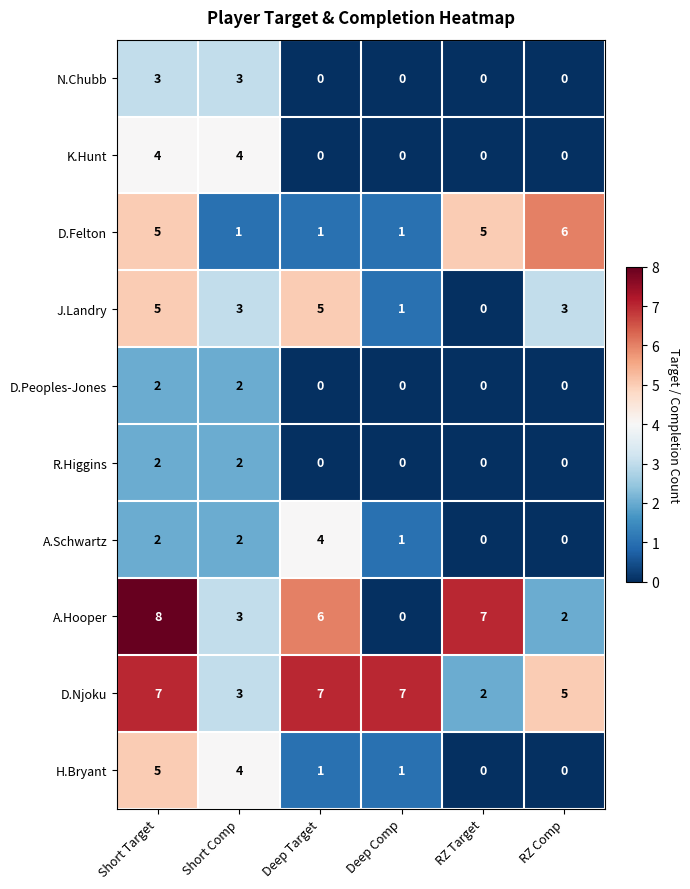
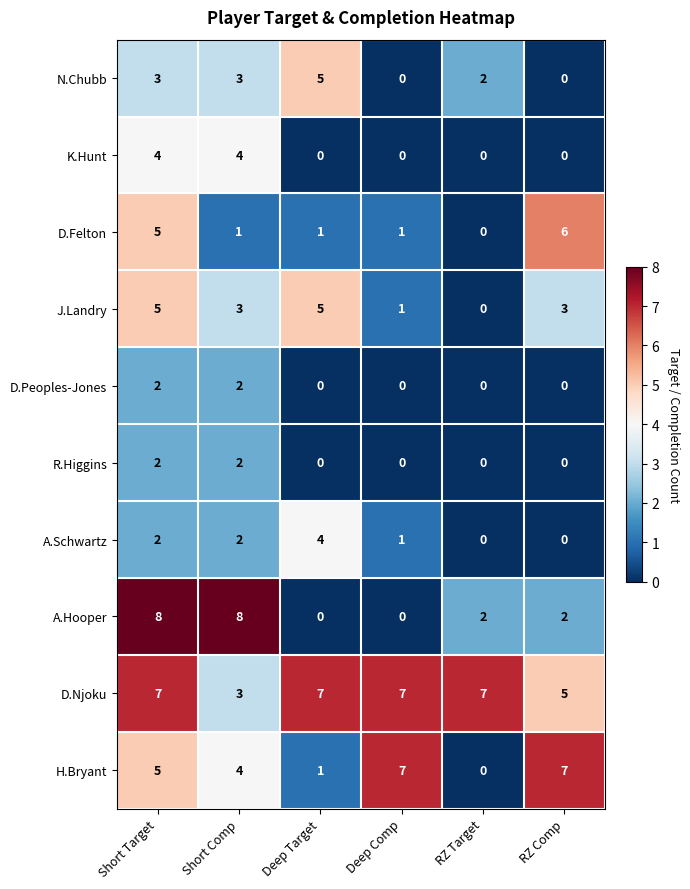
  {
    "N.Chubb": {
      "Short Target": 3,
      "Short Comp": 3,
-     "Deep Target": 0,
+     "Deep Target": 5,
      "Deep Comp": 0,
-     "RZ Target": 0,
+     "RZ Target": 2,
      "RZ Comp": 0
    },
    "K.Hunt": {
      "Short Target": 4,
      "Short Comp": 4,
      "Deep Target": 0,
      "Deep Comp": 0,
      "RZ Target": 0,
      "RZ Comp": 0
    },
    "D.Felton": {
      "Short Target": 5,
      "Short Comp": 1,
      "Deep Target": 1,
      "Deep Comp": 1,
-     "RZ Target": 5,
+     "RZ Target": 0,
      "RZ Comp": 6
    },
    "J.Landry": {
      "Short Target": 5,
      "Short Comp": 3,
      "Deep Target": 5,
      "Deep Comp": 1,
      "RZ Target": 0,
      "RZ Comp": 3
    },
    "D.Peoples-Jones": {
      "Short Target": 2,
      "Short Comp": 2,
      "Deep Target": 0,
      "Deep Comp": 0,
      "RZ Target": 0,
      "RZ Comp": 0
    },
    "R.Higgins": {
      "Short Target": 2,
      "Short Comp": 2,
      "Deep Target": 0,
      "Deep Comp": 0,
      "RZ Target": 0,
      "RZ Comp": 0
    },
    "A.Schwartz": {
      "Short Target": 2,
      "Short Comp": 2,
      "Deep Target": 4,
      "Deep Comp": 1,
      "RZ Target": 0,
      "RZ Comp": 0
    },
    "A.Hooper": {
      "Short Target": 8,
-     "Short Comp": 3,
-     "Deep Target": 6,
+     "Short Comp": 8,
+     "Deep Target": 0,
      "Deep Comp": 0,
-     "RZ Target": 7,
+     "RZ Target": 2,
      "RZ Comp": 2
    },
    "D.Njoku": {
      "Short Target": 7,
      "Short Comp": 3,
      "Deep Target": 7,
      "Deep Comp": 7,
-     "RZ Target": 2,
+     "RZ Target": 7,
      "RZ Comp": 5
    },
    "H.Bryant": {
      "Short Target": 5,
      "Short Comp": 4,
      "Deep Target": 1,
-     "Deep Comp": 1,
+     "Deep Comp": 7,
      "RZ Target": 0,
-     "RZ Comp": 0
+     "RZ Comp": 7
    }
  }
